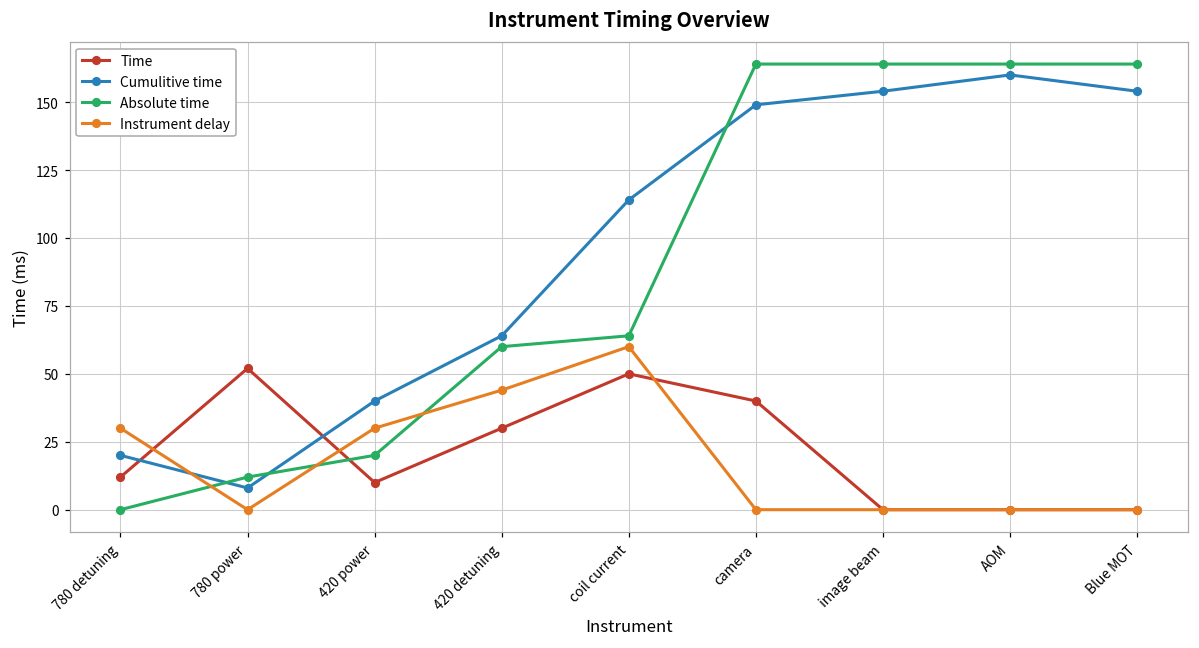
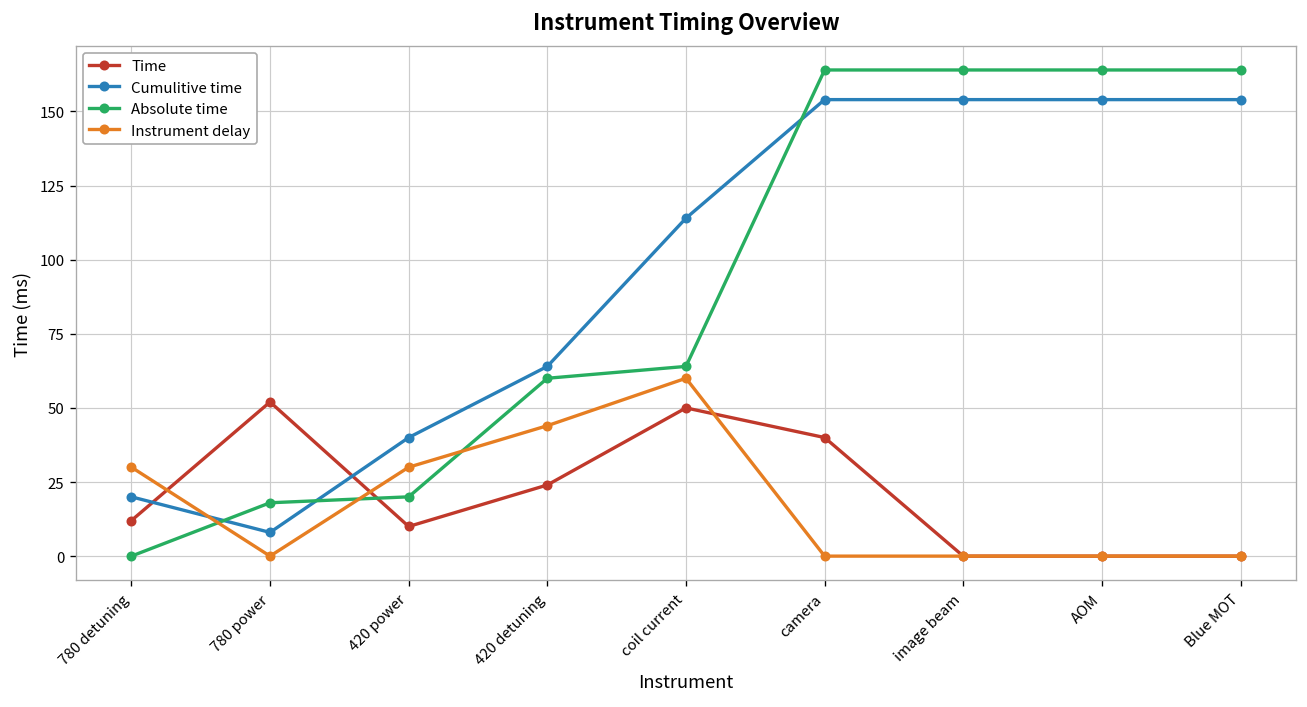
  {
    "Time": {
      "780 detuning": 12,
      "780 power": 52,
      "420 power": 10,
-     "420 detuning": 30,
+     "420 detuning": 24,
      "coil current": 50,
      "camera": 40
    },
    "Cumulitive time": {
      "780 detuning": 20,
      "780 power": 8,
      "420 power": 40,
      "420 detuning": 64,
      "coil current": 114,
-     "camera": 149,
+     "camera": 154,
      "image beam": 154,
-     "AOM": 160,
+     "AOM": 154,
      "Blue MOT": 154
    },
    "Absolute time": {
      "780 detuning": 0,
-     "780 power": 12,
+     "780 power": 18,
      "420 power": 20,
      "420 detuning": 60,
      "coil current": 64,
      "camera": 164,
      "image beam": 164,
      "AOM": 164,
      "Blue MOT": 164
    },
    "Instrument delay": {
      "780 detuning": 30,
      "780 power": 0,
      "420 power": 30,
      "420 detuning": 44,
      "coil current": 60,
      "camera": 0
    }
  }
